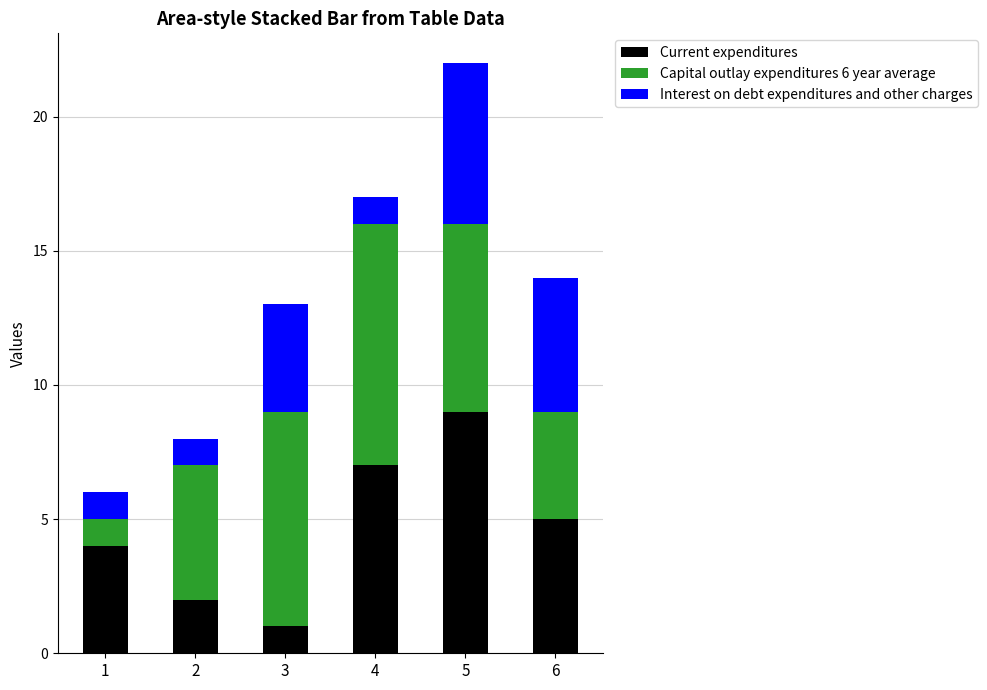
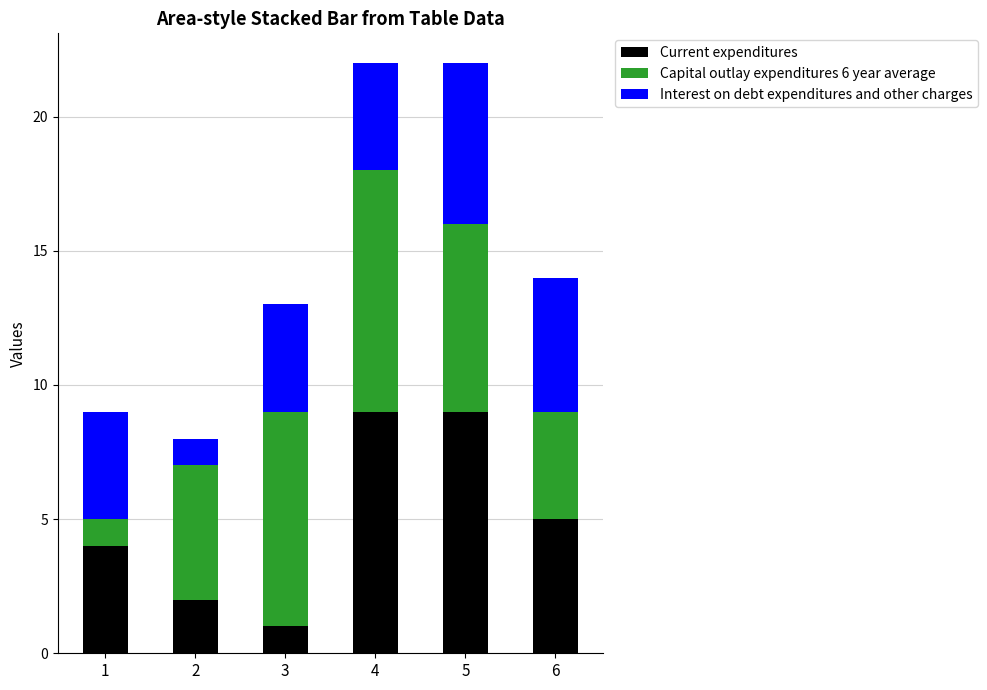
  {
    "Current expenditures": {
      "1": 4,
      "2": 2,
      "3": 1,
-     "4": 7,
+     "4": 9,
      "5": 9,
      "6": 5
    },
    "Capital outlay expenditures 6 year average": {
      "1": 1,
      "2": 5,
      "3": 8,
      "4": 9,
      "5": 7,
      "6": 4
    },
    "Interest on debt expenditures and other charges": {
-     "1": 1,
+     "1": 4,
      "2": 1,
      "3": 4,
-     "4": 1,
+     "4": 4,
      "5": 6,
      "6": 5
    }
  }
